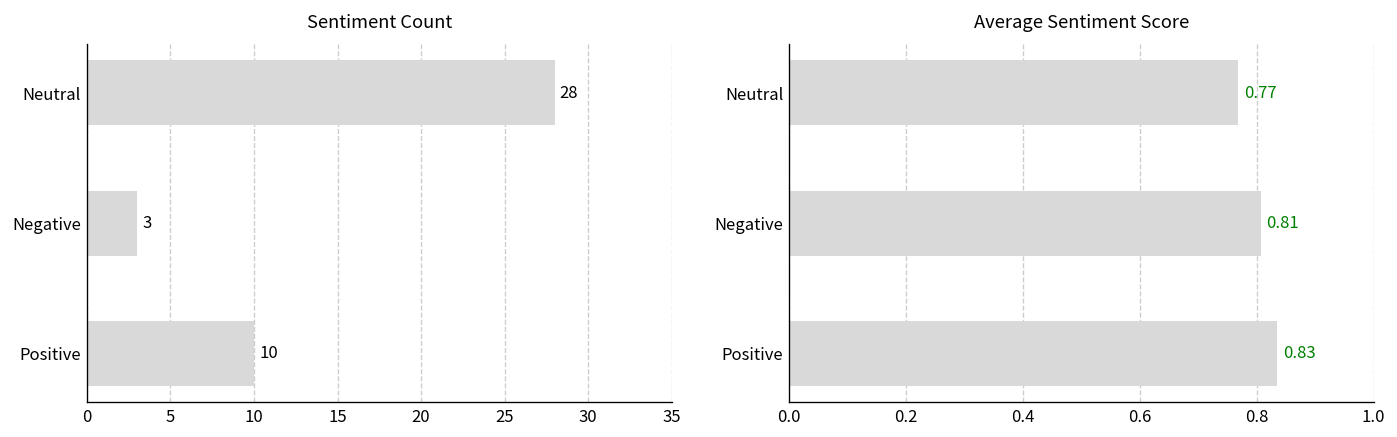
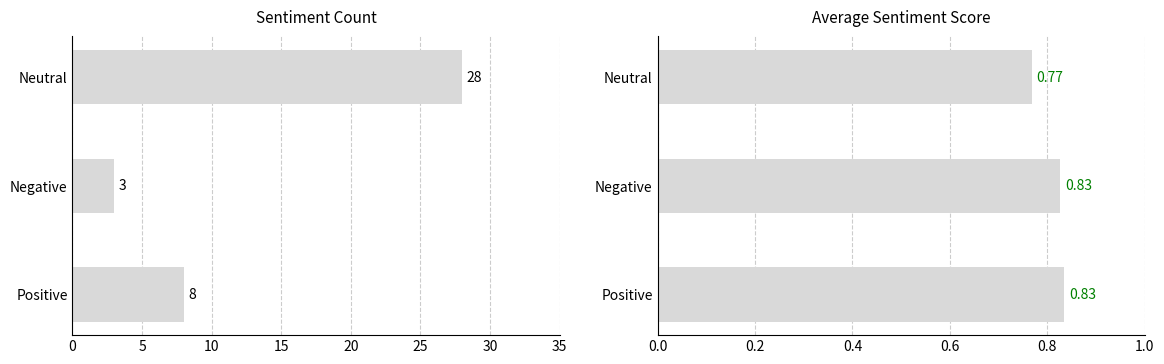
  {
    "Sentiment Count": {
      "Neutral": 28,
      "Negative": 3,
-     "Positive": 10
+     "Positive": 8
    },
    "Average Sentiment Score": {
      "Neutral": 0.77,
-     "Negative": 0.81,
+     "Negative": 0.83,
      "Positive": 0.83
    }
  }
